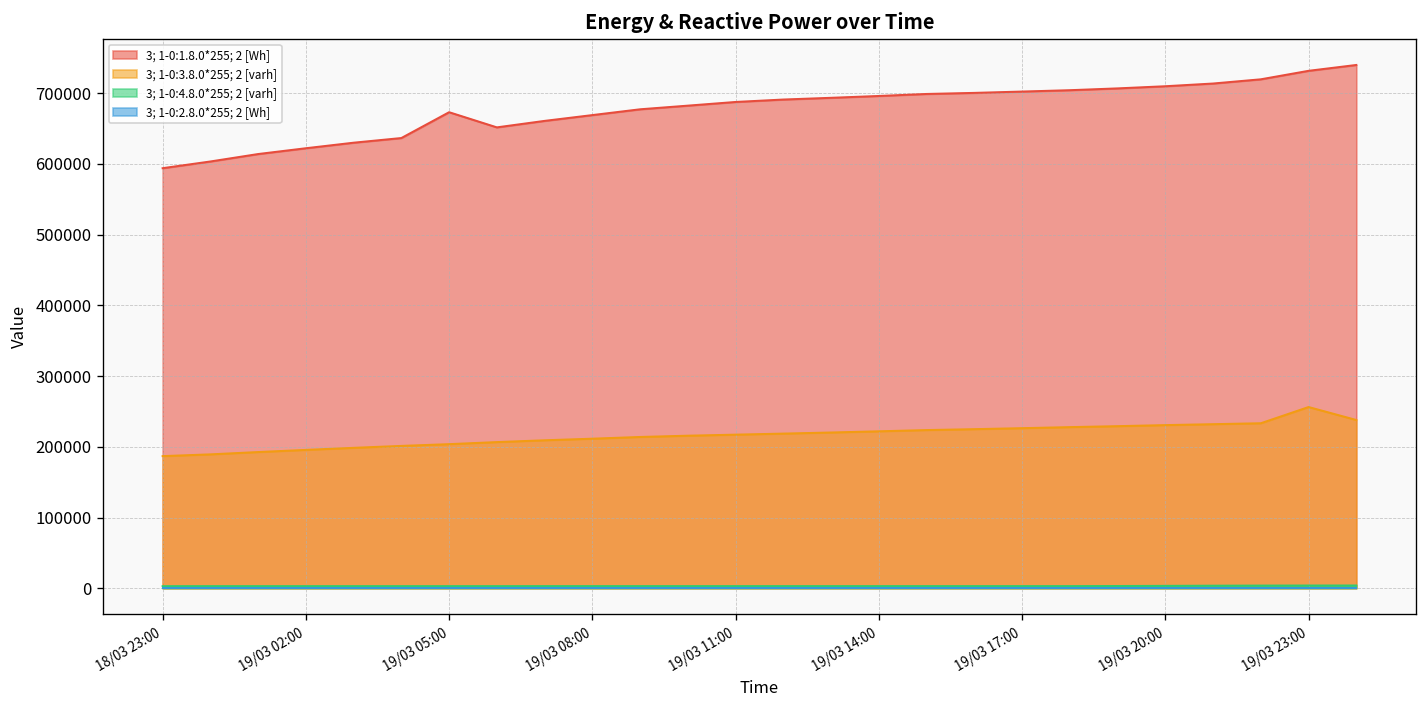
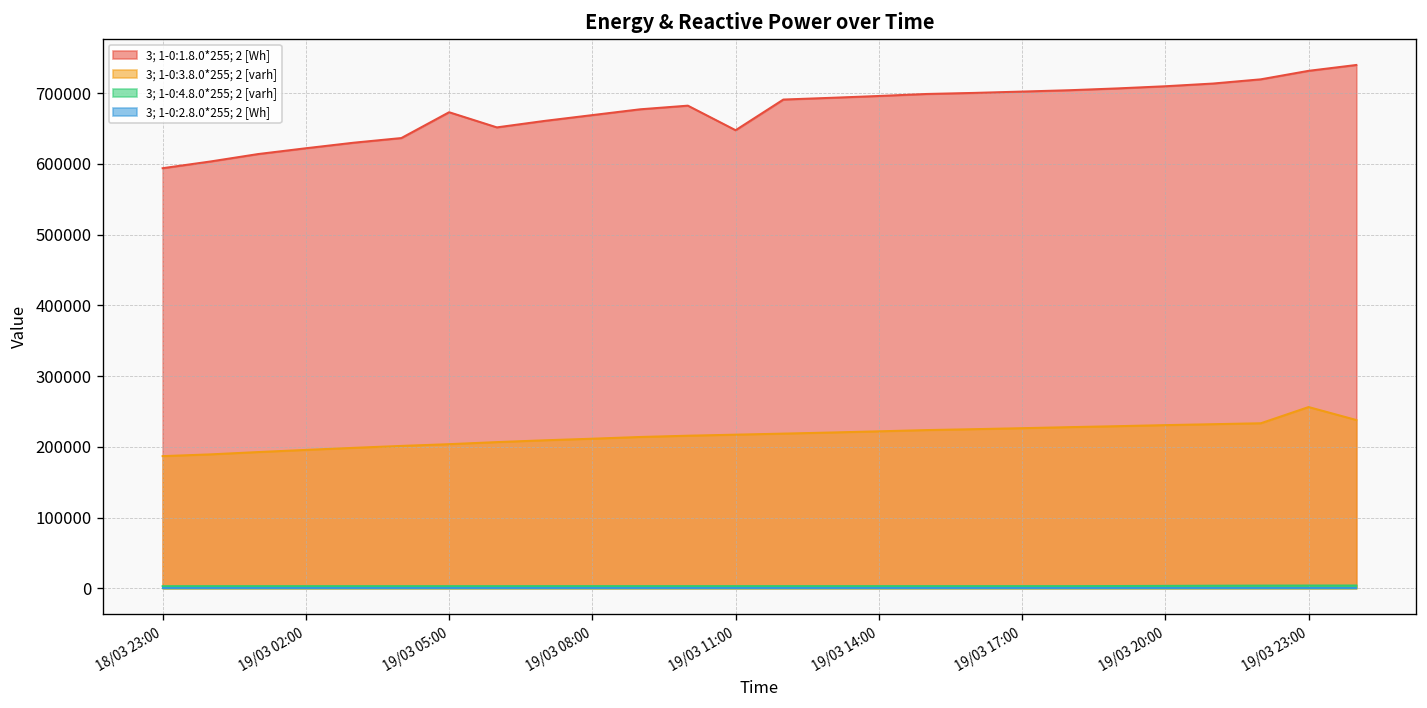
  {
    "3; 1-0:1.8.0*255; 2 [Wh]": {
      "18/03 23:00": 590000,
      "19/03 02:00": 620000,
      "19/03 05:00": 670000,
      "19/03 08:00": 670000,
-     "19/03 11:00": 690000,
+     "19/03 11:00": 650000,
      "19/03 14:00": 700000,
      "19/03 17:00": 700000,
      "19/03 20:00": 710000,
      "19/03 23:00": 730000
    },
    "3; 1-0:3.8.0*255; 2 [varh]": {
      "18/03 23:00": 190000,
      "19/03 02:00": 200000,
      "19/03 05:00": 200000,
      "19/03 08:00": 210000,
      "19/03 11:00": 220000,
      "19/03 14:00": 220000,
      "19/03 17:00": 230000,
      "19/03 20:00": 230000,
      "19/03 23:00": 260000
    }
  }
